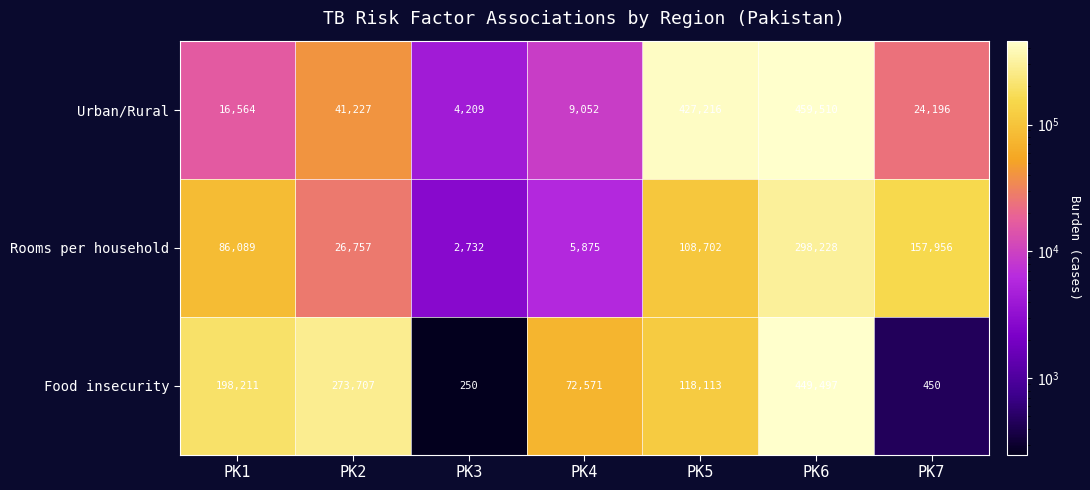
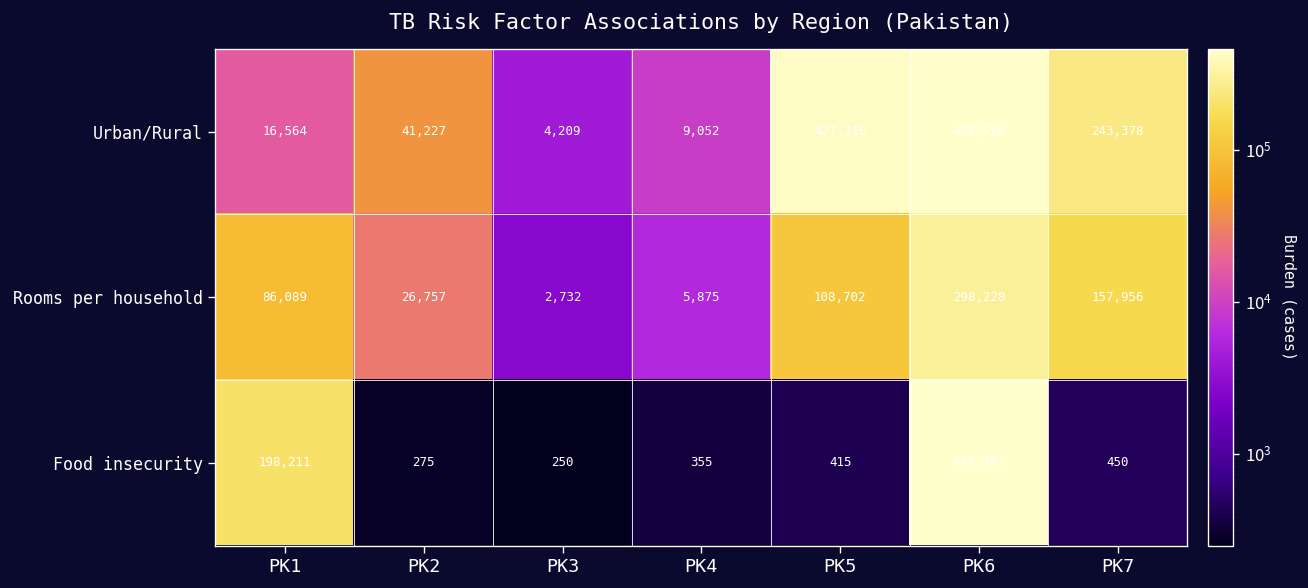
  {
    "Urban/Rural": {
      "PK1": "16,564",
      "PK2": "41,227",
      "PK3": "4,209",
      "PK4": "9,052",
      "PK5": "427,216",
      "PK6": "459,510",
-     "PK7": "24,196"
+     "PK7": "243,378"
    },
    "Rooms per household": {
      "PK1": "86,089",
      "PK2": "26,757",
      "PK3": "2,732",
      "PK4": "5,875",
      "PK5": "108,702",
      "PK6": "298,228",
      "PK7": "157,956"
    },
    "Food insecurity": {
      "PK1": "198,211",
-     "PK2": "273,707",
+     "PK2": "275",
      "PK3": "250",
-     "PK4": "72,571",
-     "PK5": "118,113",
+     "PK4": "355",
+     "PK5": "415",
      "PK6": "449,497",
      "PK7": "450"
    }
  }
